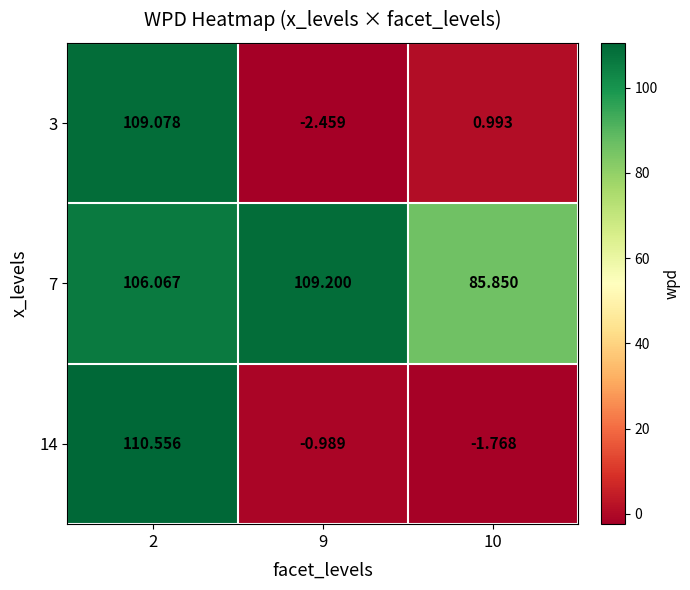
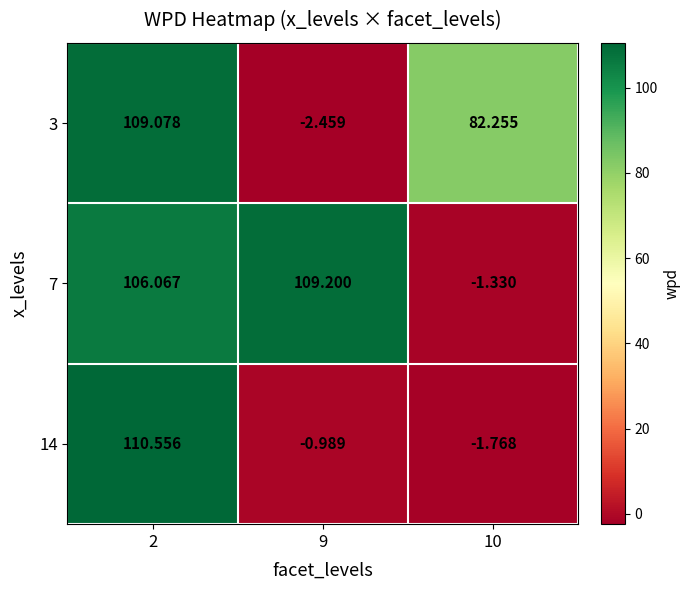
  {
    "3": {
      "2": 109.078,
      "9": -2.459,
-     "10": 0.993
+     "10": 82.255
    },
    "7": {
      "2": 106.067,
      "9": 109.200,
-     "10": 85.850
+     "10": -1.330
    },
    "14": {
      "2": 110.556,
      "9": -0.989,
      "10": -1.768
    }
  }
